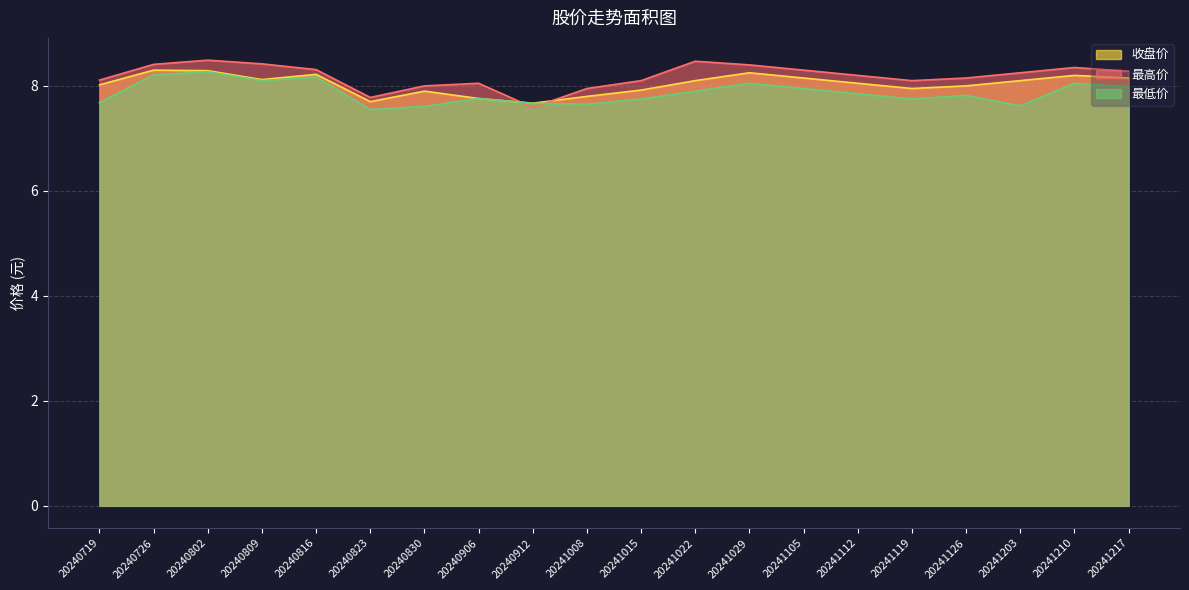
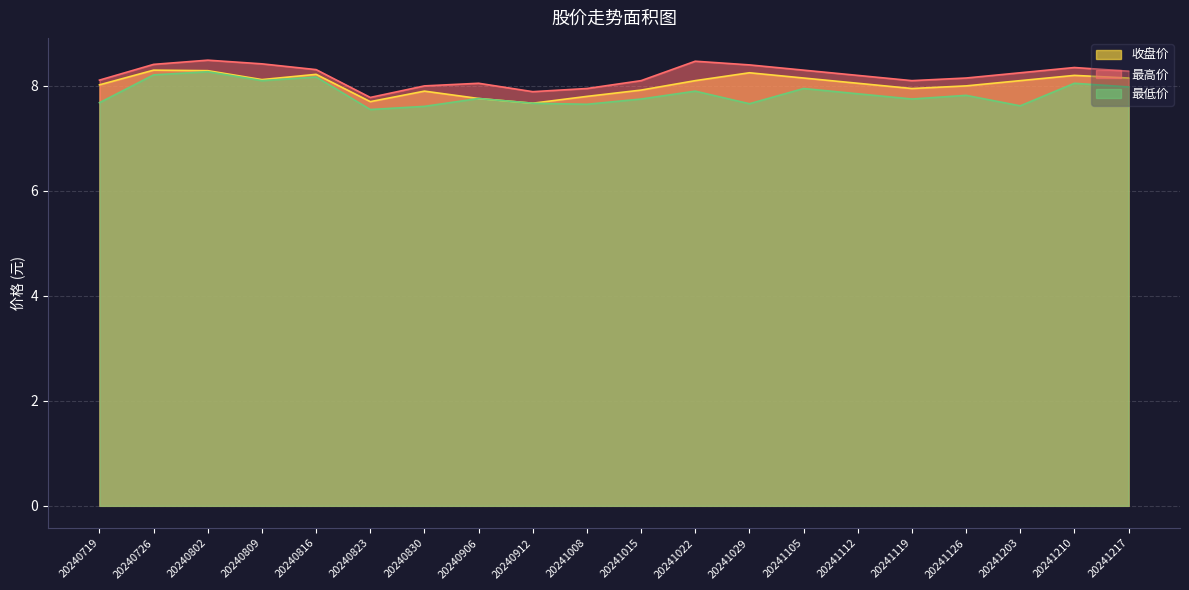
  {
    "收盘价": {
      "20240719": 8.0,
      "20240726": 8.3,
      "20240816": 8.2,
      "20240823": 7.7,
      "20240830": 7.9,
      "20241008": 7.8,
      "20241015": 7.9,
      "20241022": 8.1,
      "20241029": 8.3,
      "20241105": 8.2,
      "20241112": 8.1,
      "20241119": 8.0,
      "20241126": 8.0,
      "20241203": 8.1,
      "20241210": 8.2
    },
    "最高价": {
      "20240719": 8.1,
      "20240726": 8.4,
      "20240802": 8.5,
      "20240809": 8.4,
      "20240816": 8.3,
      "20240823": 7.8,
      "20240830": 8.0,
      "20240906": 8.1,
-     "20240912": 7.6,
+     "20240912": 7.9,
      "20241008": 8.0,
      "20241015": 8.1,
      "20241022": 8.5,
      "20241029": 8.4,
      "20241105": 8.3,
      "20241112": 8.2,
      "20241119": 8.1,
      "20241126": 8.2,
      "20241203": 8.3,
      "20241210": 8.4
    },
    "最低价": {
      "20240719": 7.7,
      "20240726": 8.2,
      "20240816": 8.2,
      "20240823": 7.6,
      "20240830": 7.6,
      "20241008": 7.7,
      "20241015": 7.8,
      "20241022": 7.9,
-     "20241029": 8.1,
+     "20241029": 7.7,
      "20241105": 8.0,
      "20241112": 7.9,
      "20241119": 7.8,
      "20241126": 7.8,
      "20241203": 7.6,
      "20241210": 8.1
    }
  }
